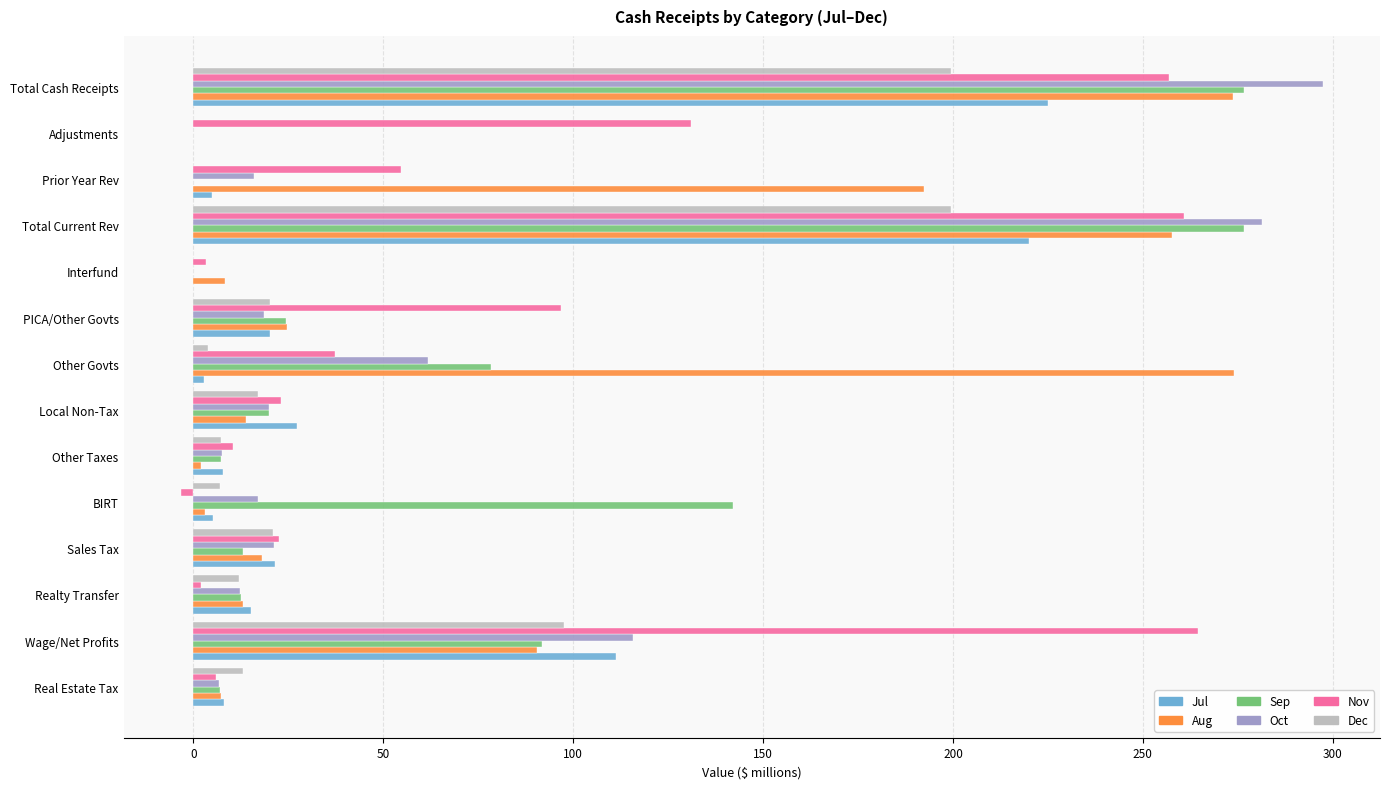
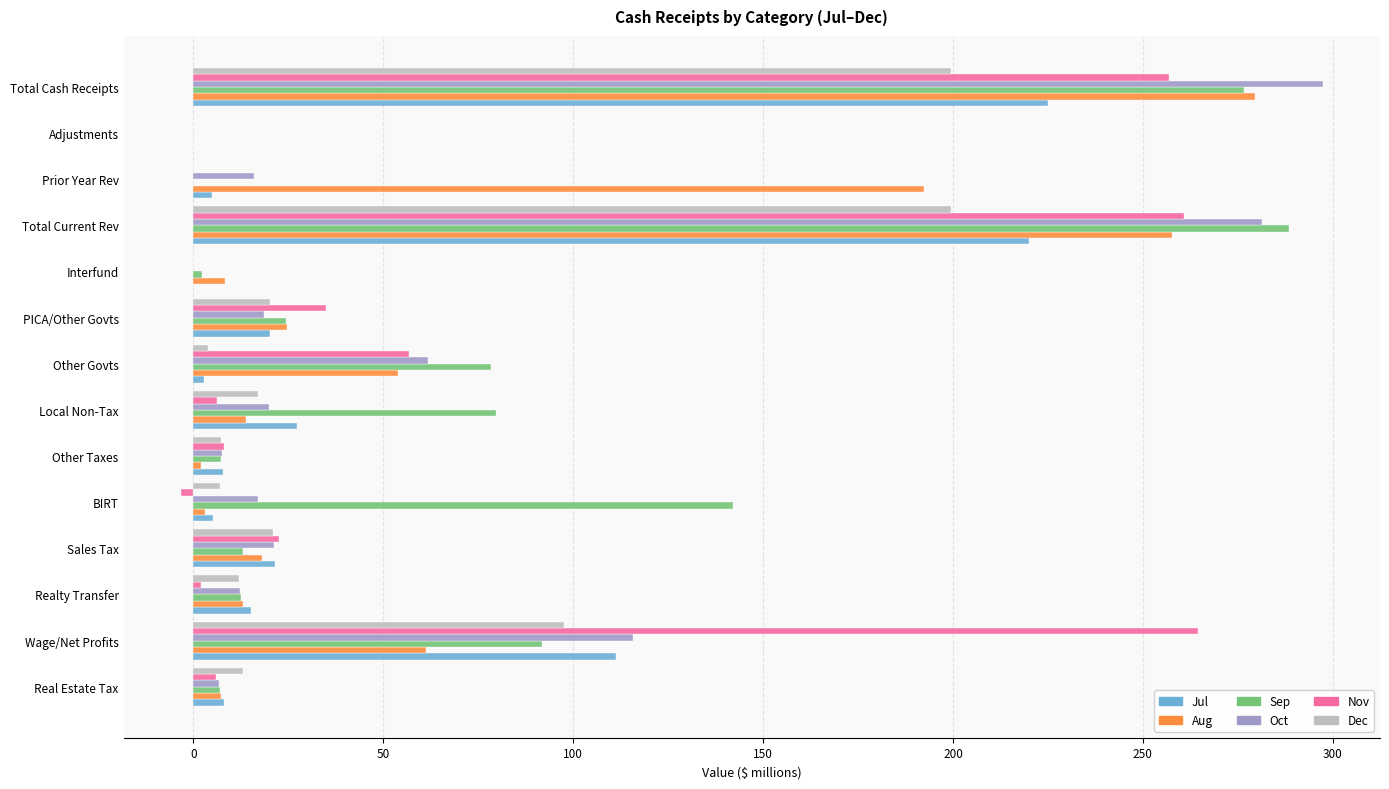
  {
    "Aug": {
-     "Total Cash Receipts": 274,
+     "Total Cash Receipts": 279,
      "Adjustments": 0,
      "Prior Year Rev": 192,
      "Total Current Rev": 258,
      "Interfund": 8,
      "PICA/Other Govts": 25,
-     "Other Govts": 274,
+     "Other Govts": 54,
      "Local Non-Tax": 14,
      "Other Taxes": 2,
      "BIRT": 3,
      "Sales Tax": 18,
      "Realty Transfer": 13,
-     "Wage/Net Profits": 90,
+     "Wage/Net Profits": 61,
      "Real Estate Tax": 7
    },
    "Sep": {
      "Total Cash Receipts": 277,
      "Adjustments": 0,
      "Prior Year Rev": 0,
-     "Total Current Rev": 277,
-     "Interfund": 0,
+     "Total Current Rev": 289,
+     "Interfund": 2,
      "PICA/Other Govts": 24,
      "Other Govts": 78,
-     "Local Non-Tax": 20,
+     "Local Non-Tax": 80,
      "Other Taxes": 7,
      "BIRT": 142,
      "Sales Tax": 13,
      "Realty Transfer": 13,
      "Wage/Net Profits": 92,
      "Real Estate Tax": 7
    },
    "Nov": {
      "Total Cash Receipts": 257,
-     "Adjustments": 131,
-     "Prior Year Rev": 55,
+     "Adjustments": 0,
+     "Prior Year Rev": 0,
      "Total Current Rev": 261,
-     "Interfund": 3,
-     "PICA/Other Govts": 97,
-     "Other Govts": 37,
-     "Local Non-Tax": 23,
-     "Other Taxes": 10,
+     "Interfund": 0,
+     "PICA/Other Govts": 35,
+     "Other Govts": 57,
+     "Local Non-Tax": 6,
+     "Other Taxes": 8,
      "BIRT": -3,
      "Sales Tax": 23,
      "Realty Transfer": 2,
      "Wage/Net Profits": 265,
      "Real Estate Tax": 6
    }
  }
